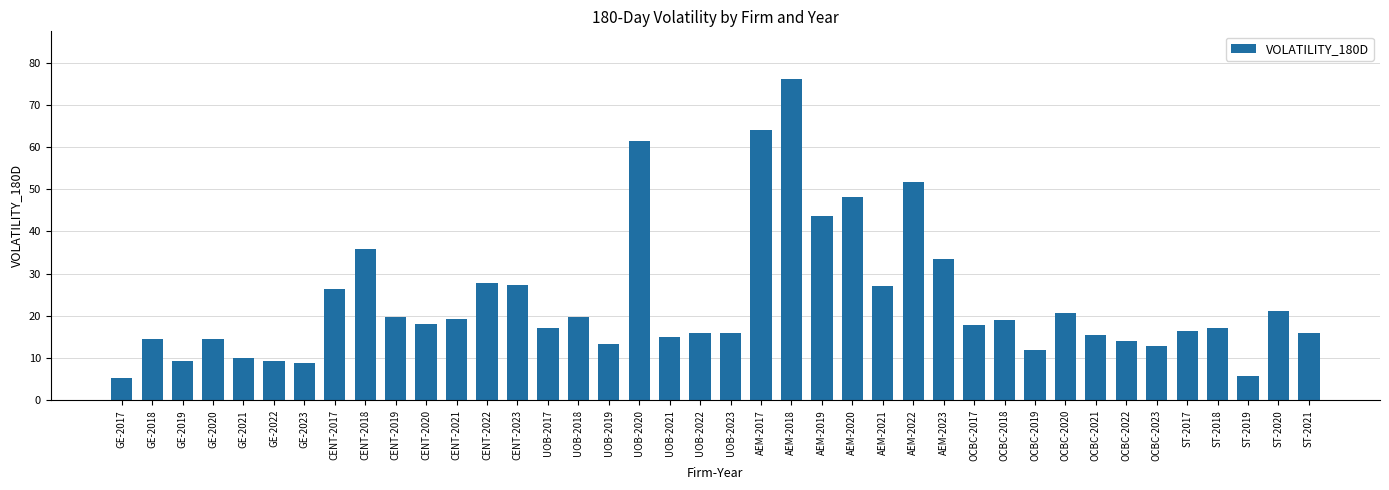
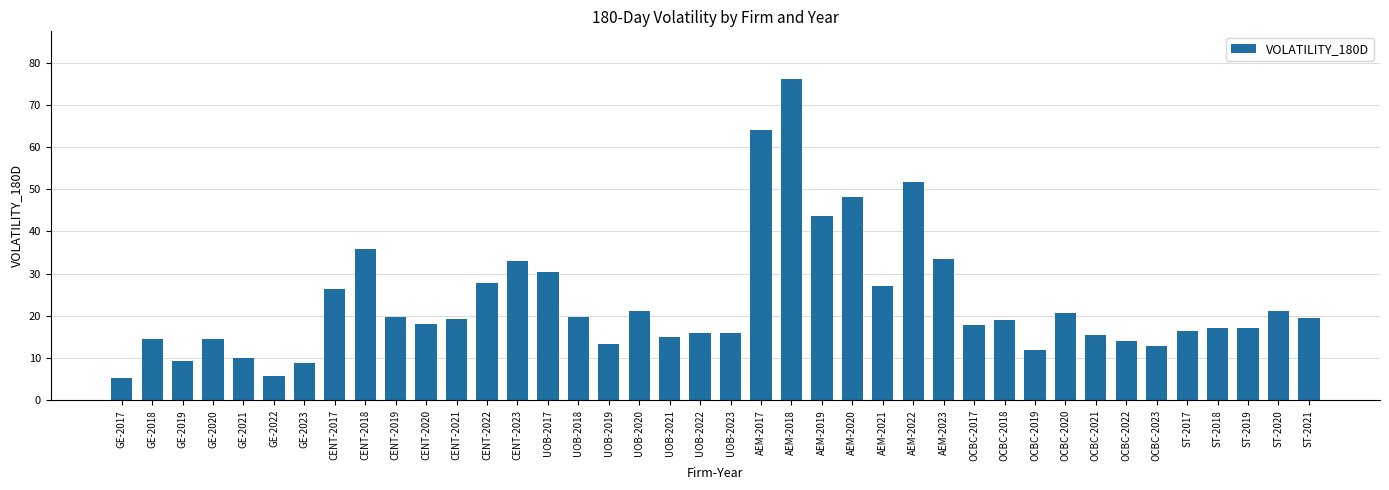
  {
    "GE-2017": 5,
    "GE-2018": 15,
    "GE-2019": 9,
    "GE-2020": 14,
    "GE-2021": 10,
-   "GE-2022": 9,
+   "GE-2022": 6,
    "GE-2023": 9,
    "CENT-2017": 26,
    "CENT-2018": 36,
    "CENT-2019": 20,
    "CENT-2020": 18,
    "CENT-2021": 19,
    "CENT-2022": 28,
-   "CENT-2023": 27,
-   "UOB-2017": 17,
+   "CENT-2023": 33,
+   "UOB-2017": 30,
    "UOB-2018": 20,
    "UOB-2019": 13,
-   "UOB-2020": 61,
+   "UOB-2020": 21,
    "UOB-2021": 15,
    "UOB-2022": 16,
    "UOB-2023": 16,
    "AEM-2017": 64,
    "AEM-2018": 76,
    "AEM-2019": 44,
    "AEM-2020": 48,
    "AEM-2021": 27,
    "AEM-2022": 52,
    "AEM-2023": 34,
    "OCBC-2017": 18,
    "OCBC-2018": 19,
    "OCBC-2019": 12,
    "OCBC-2020": 21,
    "OCBC-2021": 15,
    "OCBC-2022": 14,
    "OCBC-2023": 13,
    "ST-2017": 16,
    "ST-2018": 17,
-   "ST-2019": 6,
+   "ST-2019": 17,
    "ST-2020": 21,
-   "ST-2021": 16
+   "ST-2021": 20
  }
